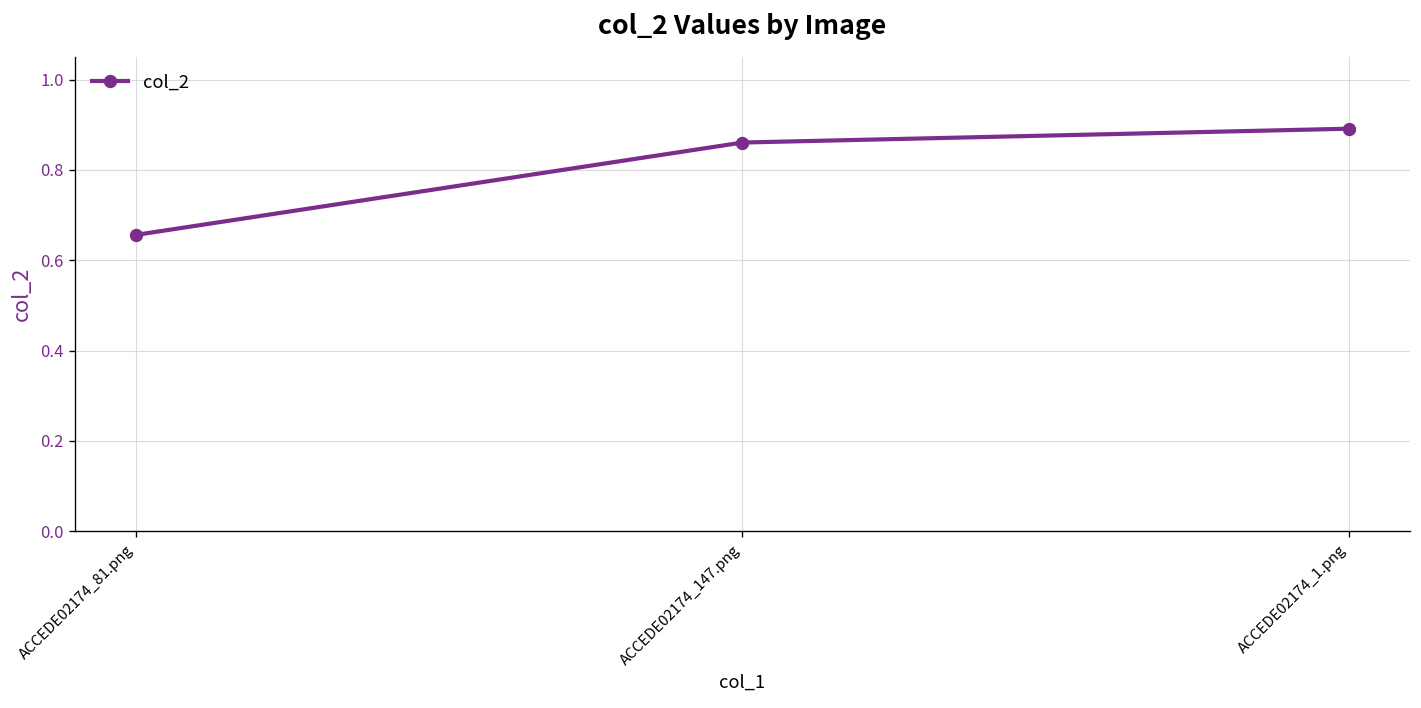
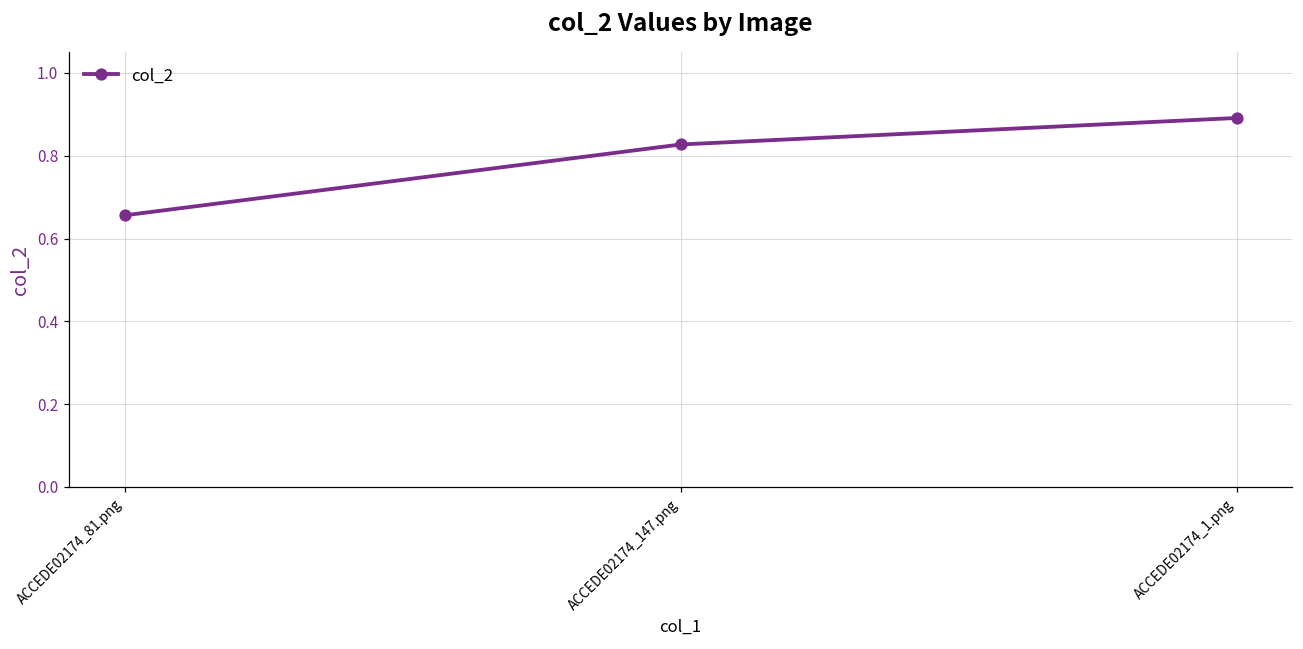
  {
    "ACCEDE02174_81.png": 0.66,
-   "ACCEDE02174_147.png": 0.86,
+   "ACCEDE02174_147.png": 0.83,
    "ACCEDE02174_1.png": 0.89
  }
